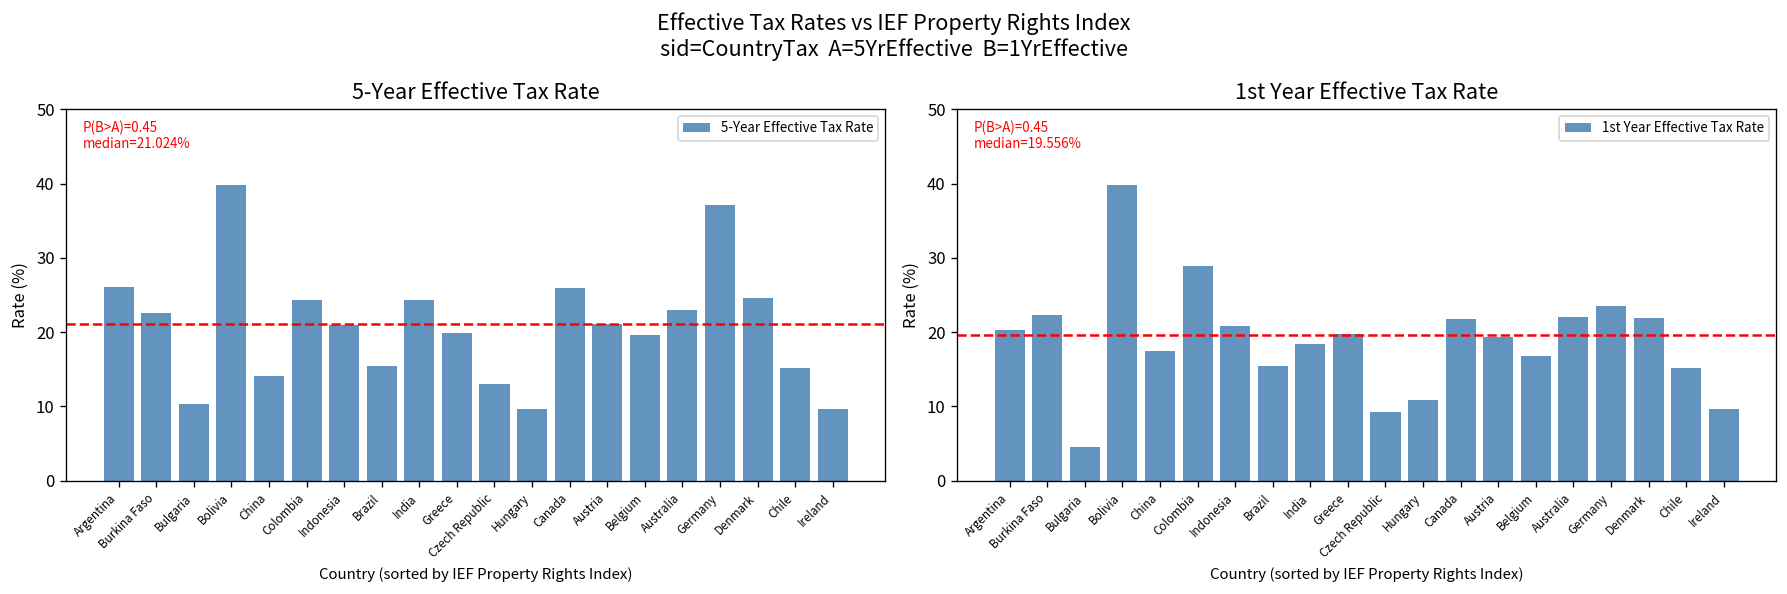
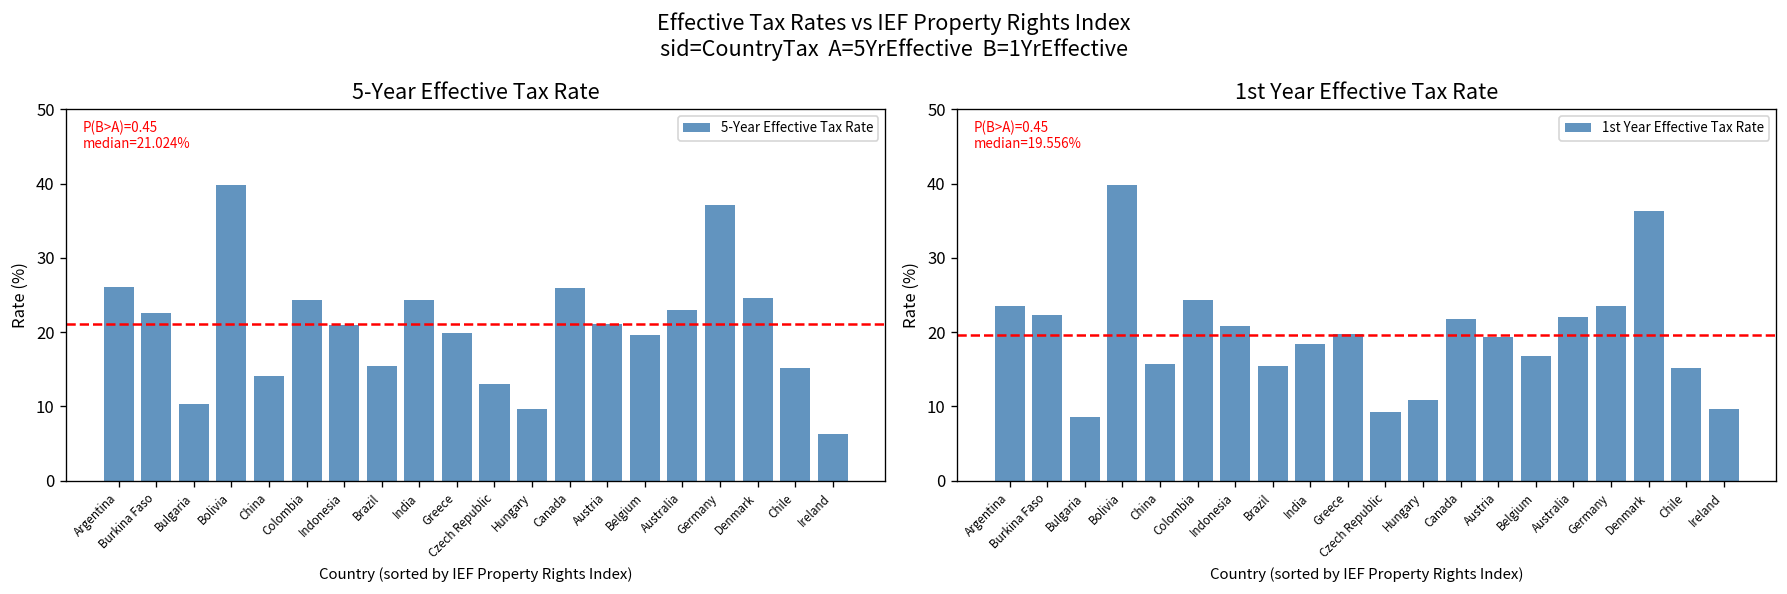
  {
    "5-Year Effective Tax Rate": {
      "Argentina": 26,
      "Burkina Faso": 23,
      "Bulgaria": 10,
      "Bolivia": 40,
      "China": 14,
      "Colombia": 24,
      "Indonesia": 21,
      "Brazil": 15,
      "India": 24,
      "Greece": 20,
      "Czech Republic": 13,
      "Hungary": 10,
      "Canada": 26,
      "Austria": 21,
      "Belgium": 20,
      "Australia": 23,
      "Germany": 37,
      "Denmark": 25,
      "Chile": 15,
-     "Ireland": 10
+     "Ireland": 6
    },
    "1st Year Effective Tax Rate": {
-     "Argentina": 20,
+     "Argentina": 24,
      "Burkina Faso": 22,
-     "Bulgaria": 5,
+     "Bulgaria": 9,
      "Bolivia": 40,
-     "China": 17,
-     "Colombia": 29,
+     "China": 16,
+     "Colombia": 24,
      "Indonesia": 21,
      "Brazil": 15,
      "India": 18,
      "Greece": 20,
      "Czech Republic": 9,
      "Hungary": 11,
      "Canada": 22,
      "Austria": 19,
      "Belgium": 17,
      "Australia": 22,
      "Germany": 24,
-     "Denmark": 22,
+     "Denmark": 36,
      "Chile": 15,
      "Ireland": 10
    }
  }
